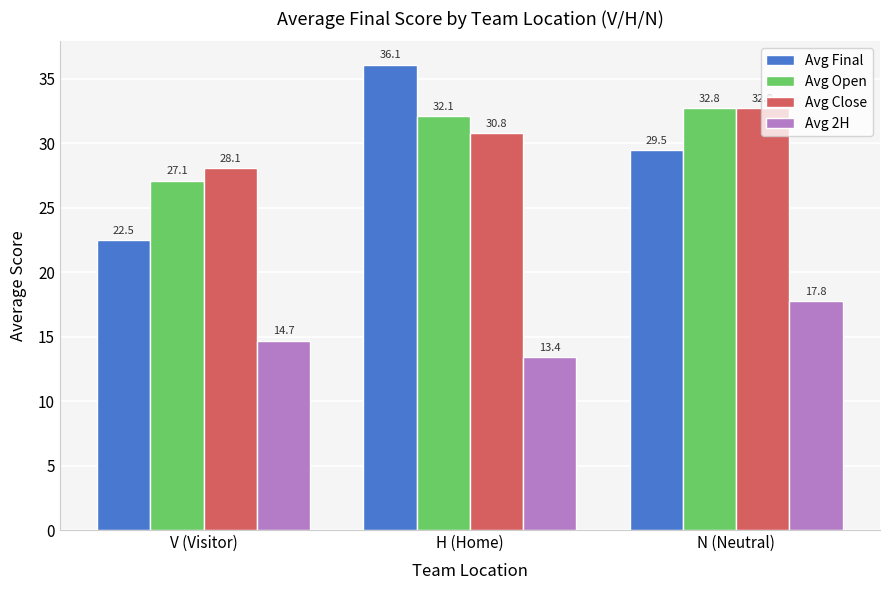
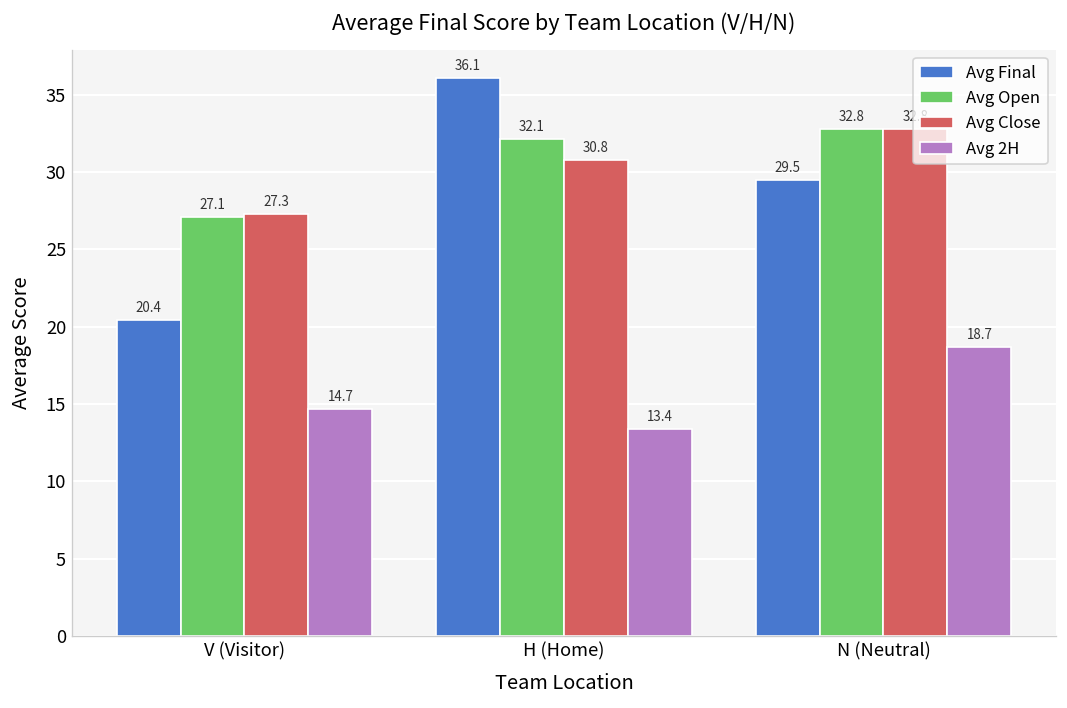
  {
    "Avg Final": {
-     "V (Visitor)": 22.5,
+     "V (Visitor)": 20.4,
      "H (Home)": 36.1,
      "N (Neutral)": 29.5
    },
    "Avg Open": {
      "V (Visitor)": 27.1,
      "H (Home)": 32.1,
      "N (Neutral)": 32.8
    },
    "Avg Close": {
-     "V (Visitor)": 28.1,
+     "V (Visitor)": 27.3,
      "H (Home)": 30.8
    },
    "Avg 2H": {
      "V (Visitor)": 14.7,
      "H (Home)": 13.4,
-     "N (Neutral)": 17.8
+     "N (Neutral)": 18.7
    }
  }
